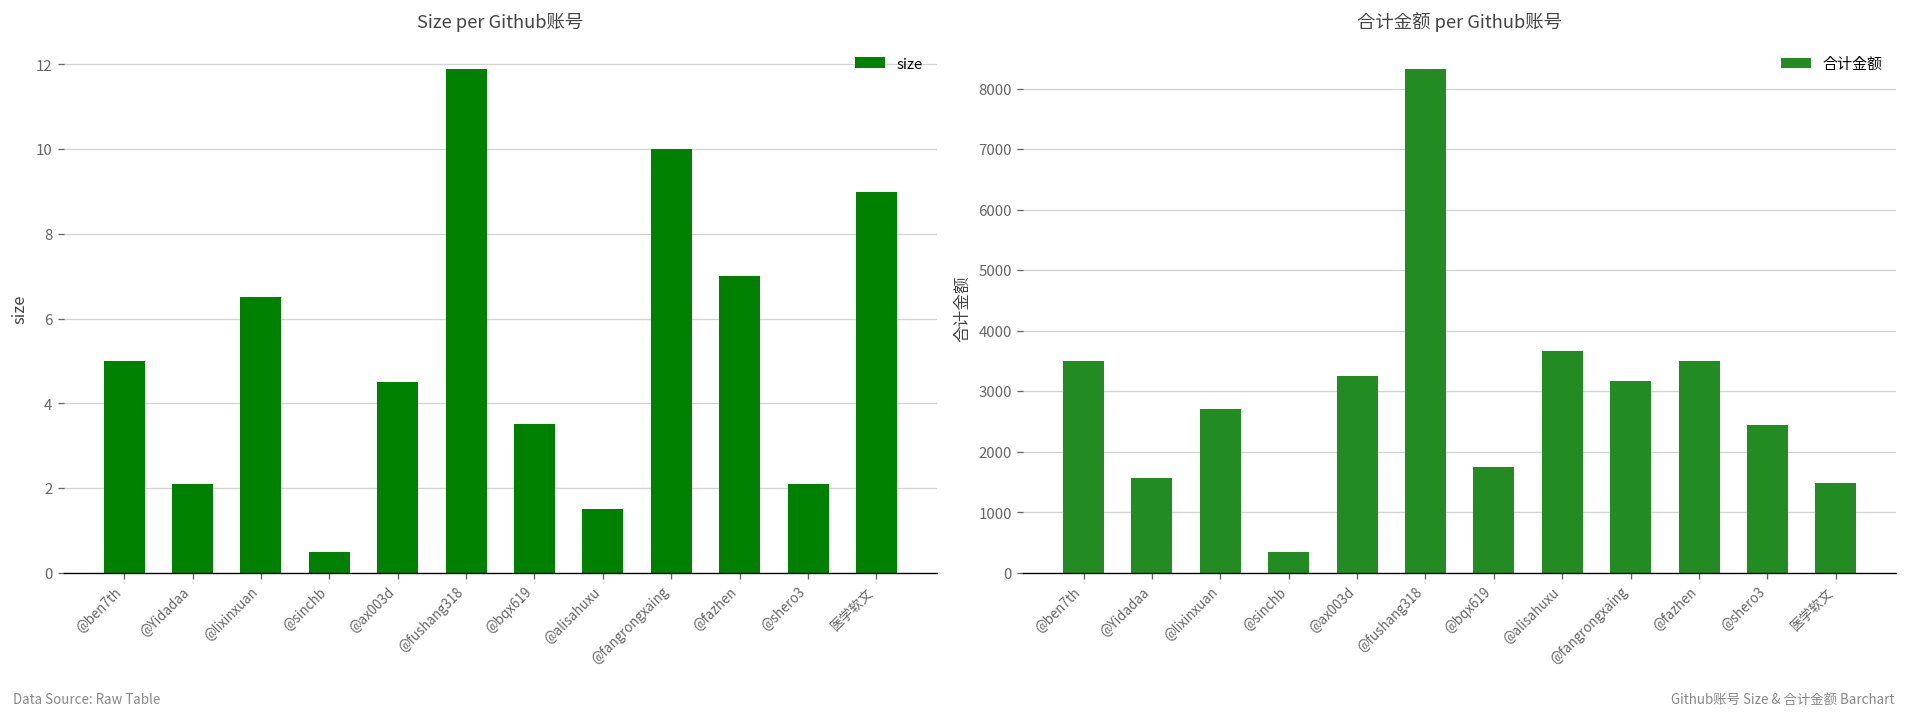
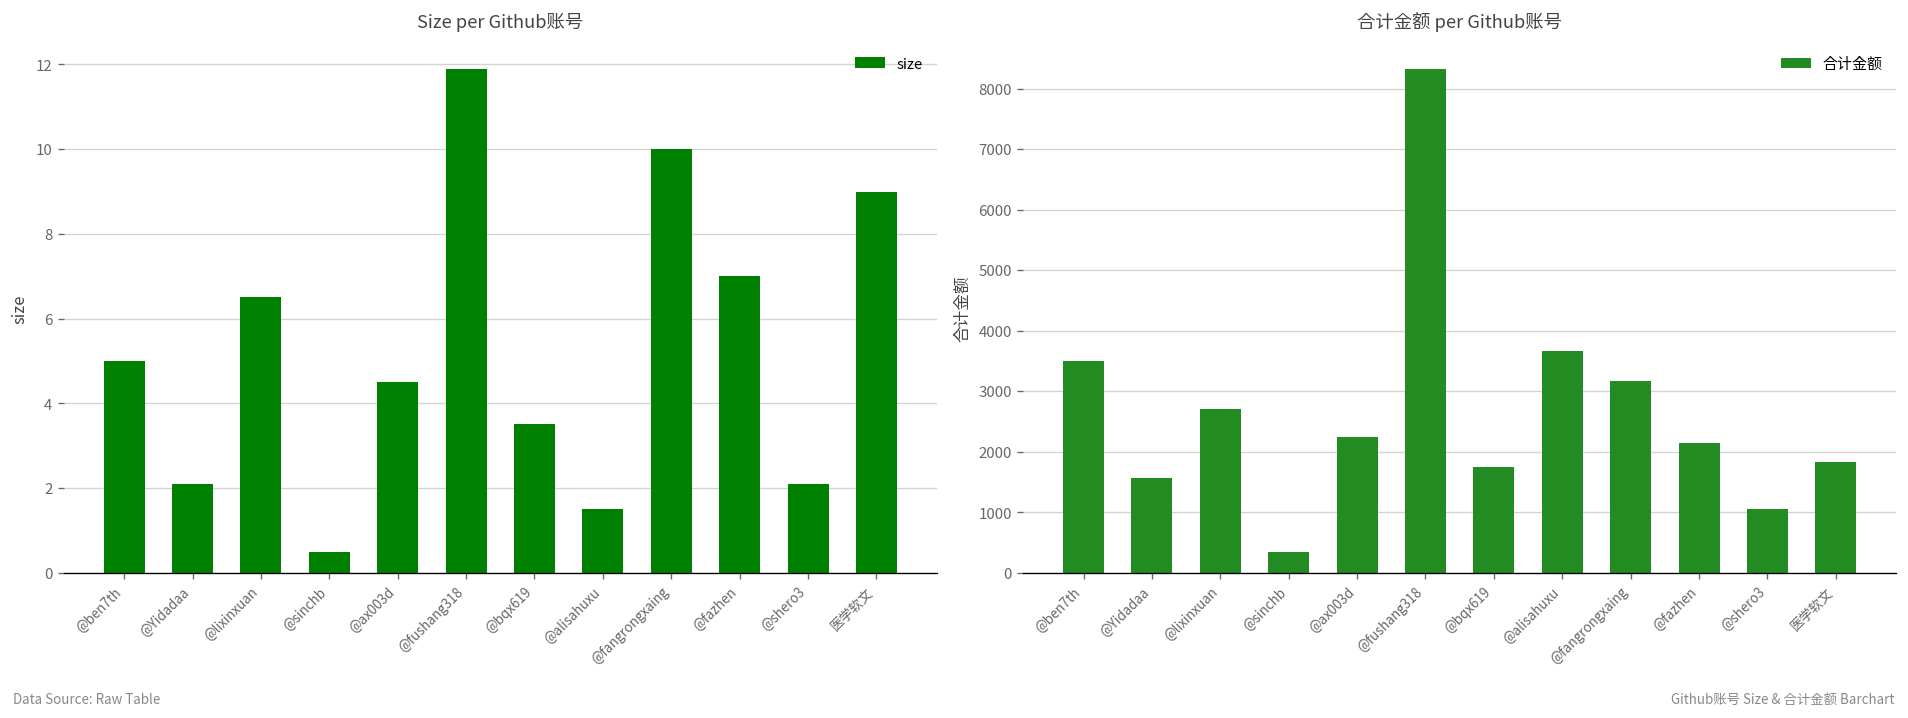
  {
    "Size per Github账号": {
      "@ben7th": 5.0,
      "@Yidadaa": 2.1,
      "@lixinxuan": 6.5,
      "@sinchb": 0.5,
      "@ax003d": 4.5,
      "@fushang318": 11.9,
      "@bqx619": 3.5,
      "@alisahuxu": 1.5,
      "@fangrongxaing": 10.0,
      "@fazhen": 7.0,
      "@shero3": 2.1,
      "医学软文": 9.0
    },
    "合计金额 per Github账号": {
      "@ben7th": 3500,
      "@Yidadaa": 1600,
      "@lixinxuan": 2700,
      "@sinchb": 400,
-     "@ax003d": 3200,
+     "@ax003d": 2300,
      "@fushang318": 8300,
      "@bqx619": 1800,
      "@alisahuxu": 3700,
      "@fangrongxaing": 3200,
-     "@fazhen": 3500,
-     "@shero3": 2400,
-     "医学软文": 1500
+     "@fazhen": 2100,
+     "@shero3": 1100,
+     "医学软文": 1800
    }
  }
